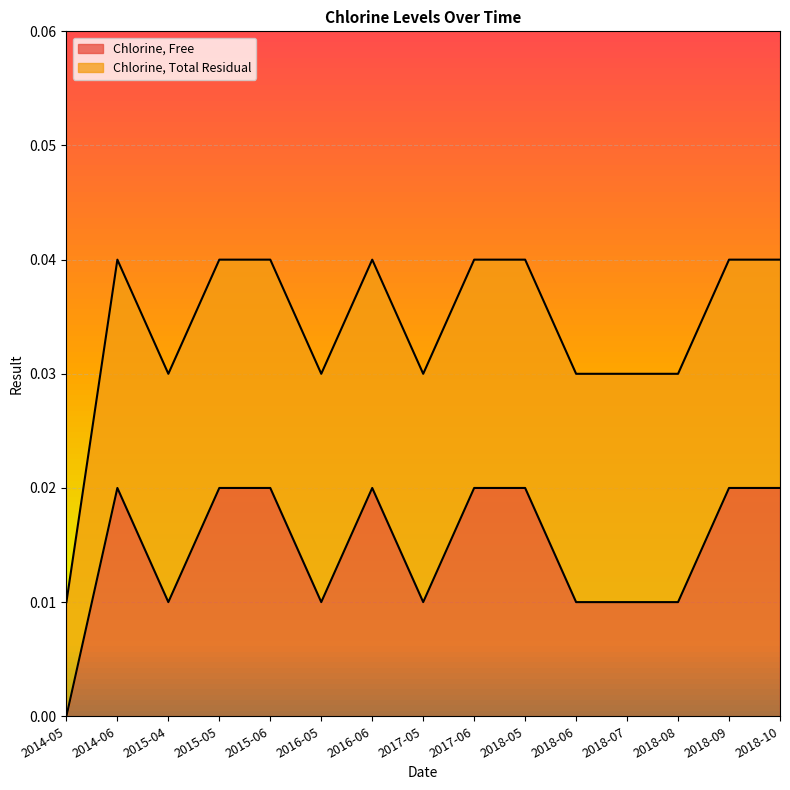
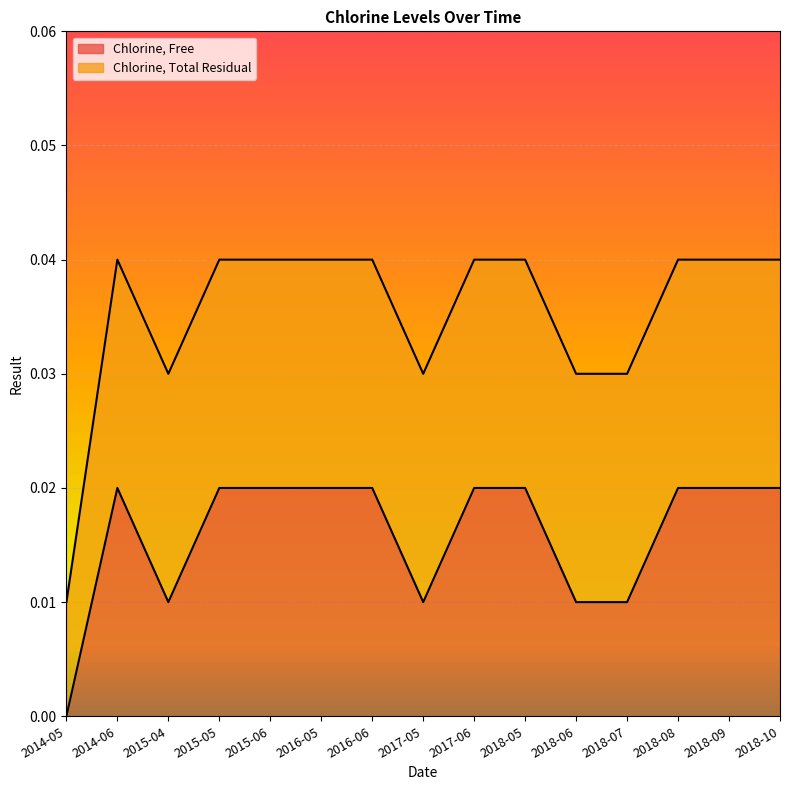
  {
    "Chlorine, Free": {
      "2014-05": 0.00,
      "2014-06": 0.02,
      "2015-04": 0.01,
      "2015-05": 0.02,
      "2015-06": 0.02,
-     "2016-05": 0.01,
+     "2016-05": 0.02,
      "2016-06": 0.02,
      "2017-05": 0.01,
      "2017-06": 0.02,
      "2018-05": 0.02,
      "2018-06": 0.01,
      "2018-07": 0.01,
-     "2018-08": 0.01,
+     "2018-08": 0.02,
      "2018-09": 0.02,
      "2018-10": 0.02
    },
    "Chlorine, Total Residual": {
      "2014-05": 0.01,
      "2014-06": 0.02,
      "2015-04": 0.02,
      "2015-05": 0.02,
      "2015-06": 0.02,
      "2016-05": 0.02,
      "2016-06": 0.02,
      "2017-05": 0.02,
      "2017-06": 0.02,
      "2018-05": 0.02,
      "2018-06": 0.02,
      "2018-07": 0.02,
      "2018-08": 0.02,
      "2018-09": 0.02,
      "2018-10": 0.02
    }
  }
